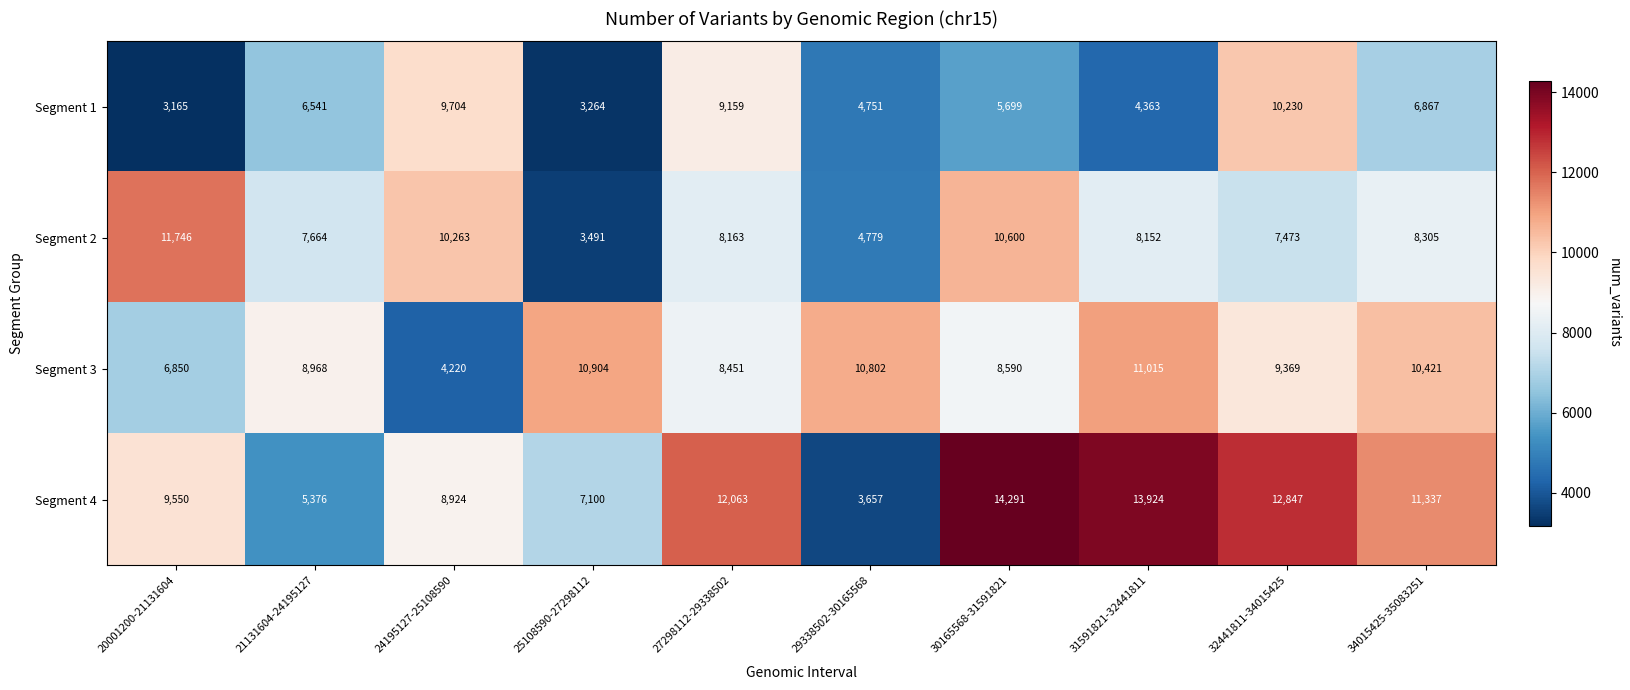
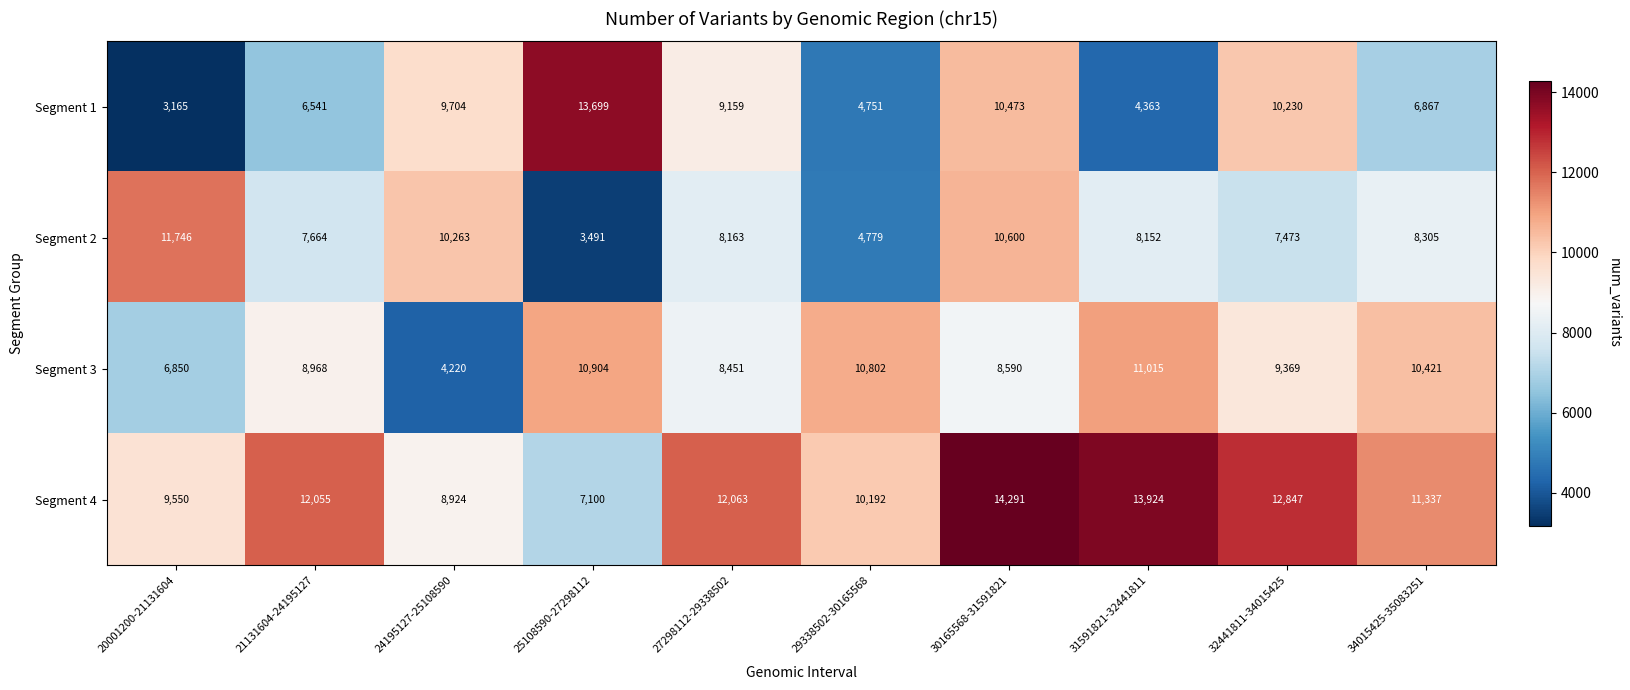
  {
    "Segment 1": {
      "20001200-21131604": "3,165",
      "21131604-24195127": "6,541",
      "24195127-25108590": "9,704",
-     "25108590-27298112": "3,264",
+     "25108590-27298112": "13,699",
      "27298112-29338502": "9,159",
      "29338502-30165568": "4,751",
-     "30165568-31591821": "5,699",
+     "30165568-31591821": "10,473",
      "31591821-32441811": "4,363",
      "32441811-34015425": "10,230",
      "34015425-35083251": "6,867"
    },
    "Segment 2": {
      "20001200-21131604": "11,746",
      "21131604-24195127": "7,664",
      "24195127-25108590": "10,263",
      "25108590-27298112": "3,491",
      "27298112-29338502": "8,163",
      "29338502-30165568": "4,779",
      "30165568-31591821": "10,600",
      "31591821-32441811": "8,152",
      "32441811-34015425": "7,473",
      "34015425-35083251": "8,305"
    },
    "Segment 3": {
      "20001200-21131604": "6,850",
      "21131604-24195127": "8,968",
      "24195127-25108590": "4,220",
      "25108590-27298112": "10,904",
      "27298112-29338502": "8,451",
      "29338502-30165568": "10,802",
      "30165568-31591821": "8,590",
      "31591821-32441811": "11,015",
      "32441811-34015425": "9,369",
      "34015425-35083251": "10,421"
    },
    "Segment 4": {
      "20001200-21131604": "9,550",
-     "21131604-24195127": "5,376",
+     "21131604-24195127": "12,055",
      "24195127-25108590": "8,924",
      "25108590-27298112": "7,100",
      "27298112-29338502": "12,063",
-     "29338502-30165568": "3,657",
+     "29338502-30165568": "10,192",
      "30165568-31591821": "14,291",
      "31591821-32441811": "13,924",
      "32441811-34015425": "12,847",
      "34015425-35083251": "11,337"
    }
  }
